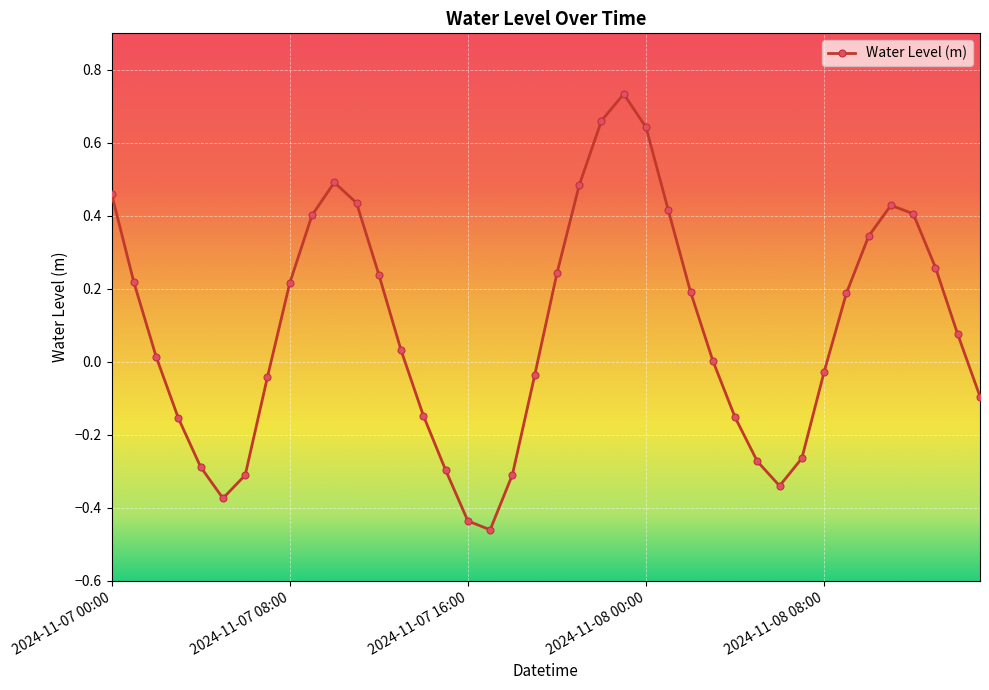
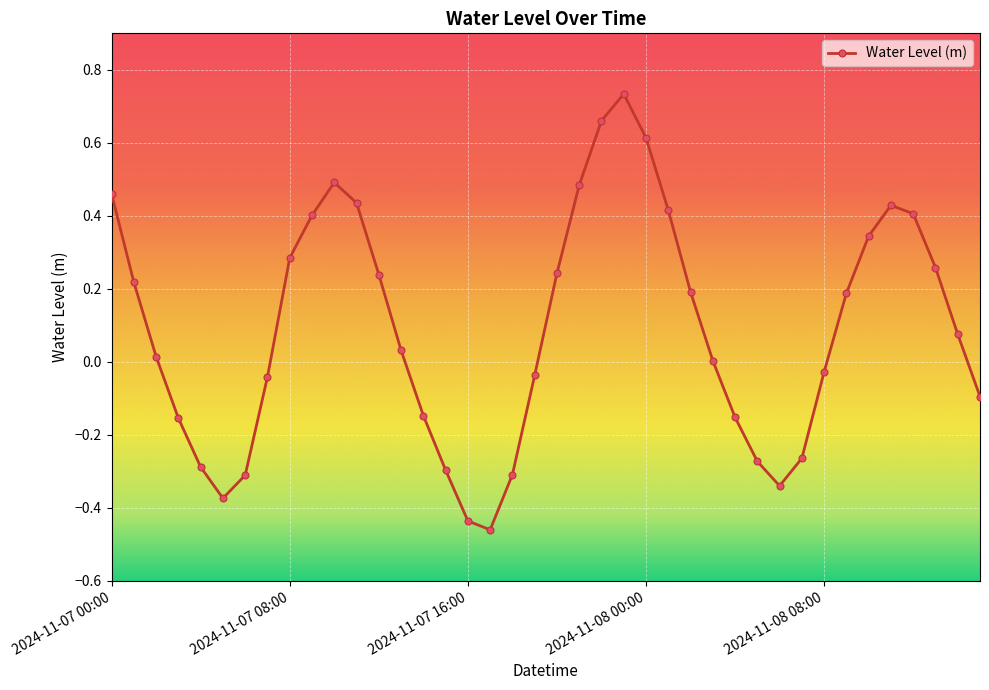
  {
    "2024-11-07 00:00": 0.46,
-   "2024-11-07 08:00": 0.22,
+   "2024-11-07 08:00": 0.28,
    "2024-11-07 16:00": -0.44,
-   "2024-11-08 00:00": 0.64,
+   "2024-11-08 00:00": 0.61,
    "2024-11-08 08:00": -0.03
  }
